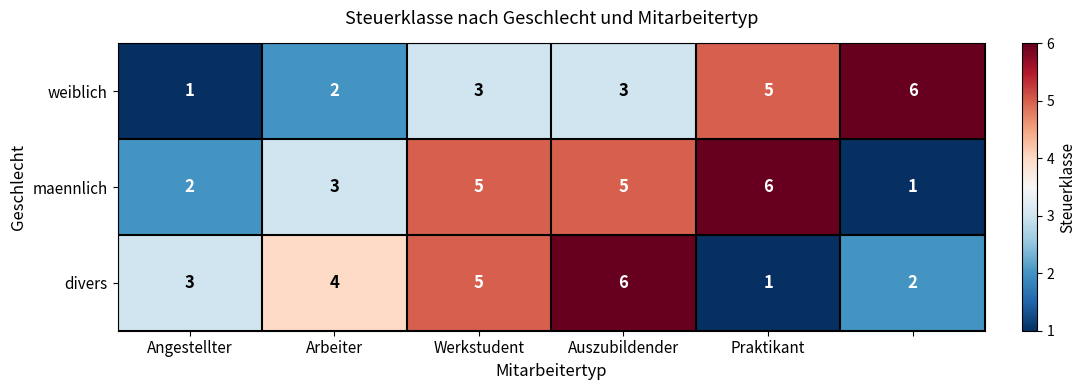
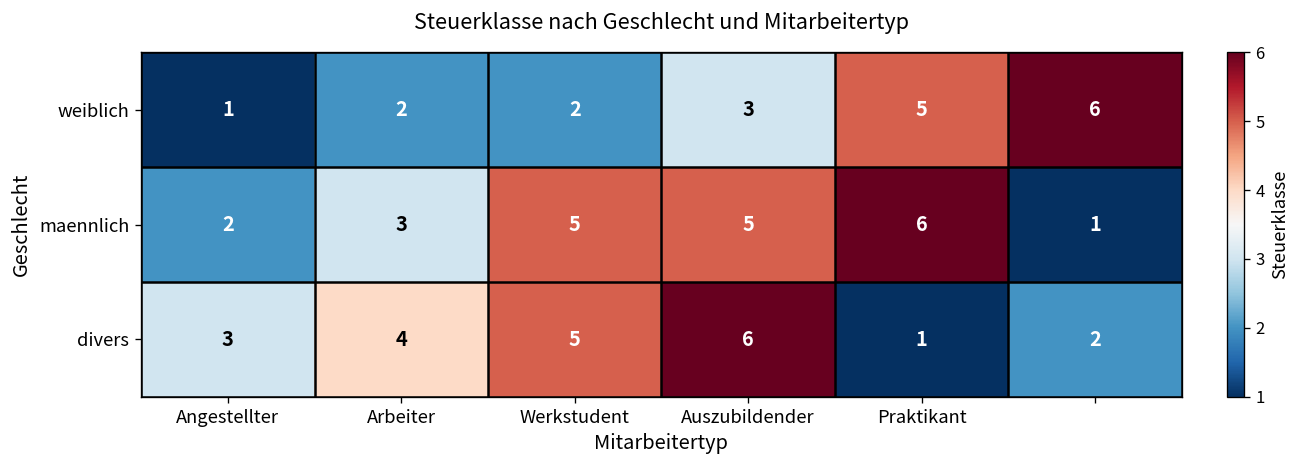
  {
    "weiblich": {
      "Angestellter": 1,
      "Arbeiter": 2,
-     "Werkstudent": 3,
+     "Werkstudent": 2,
      "Auszubildender": 3,
      "Praktikant": 5
    },
    "maennlich": {
      "Angestellter": 2,
      "Arbeiter": 3,
      "Werkstudent": 5,
      "Auszubildender": 5,
      "Praktikant": 6
    },
    "divers": {
      "Angestellter": 3,
      "Arbeiter": 4,
      "Werkstudent": 5,
      "Auszubildender": 6,
      "Praktikant": 1
    }
  }
